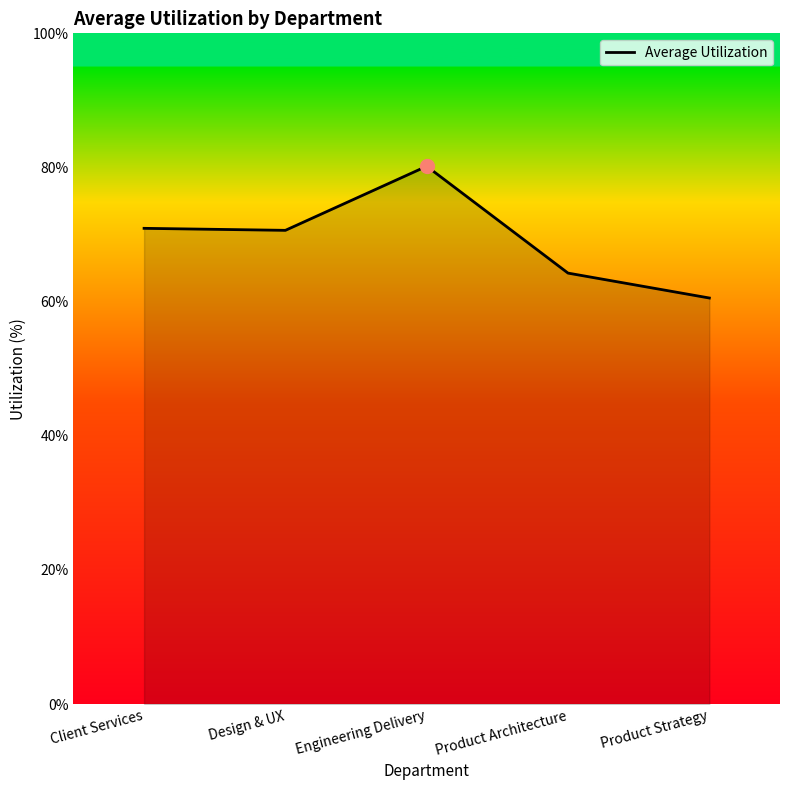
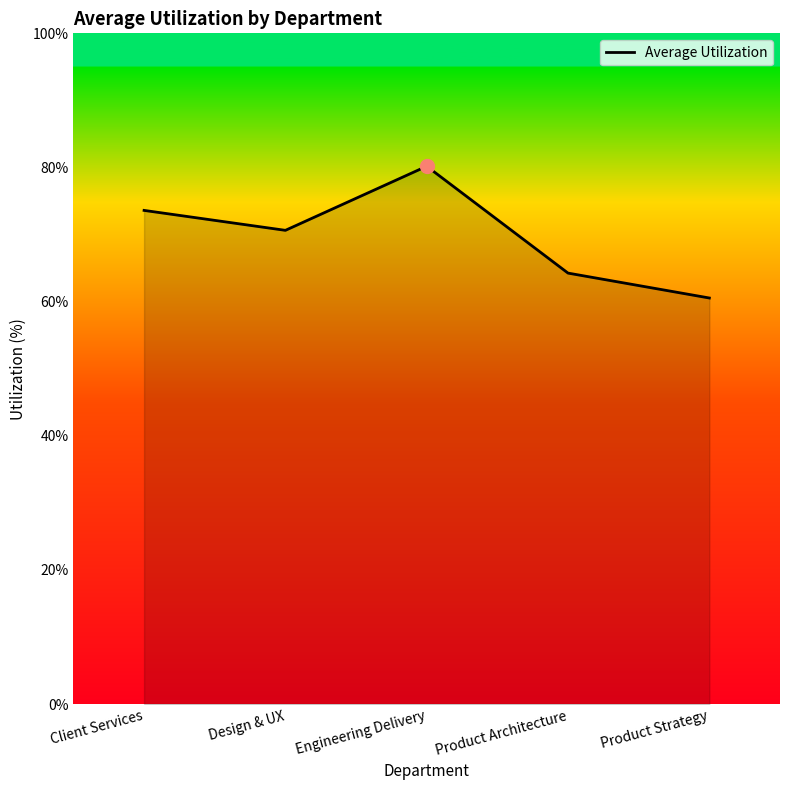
  {
    "Average Utilization": {
-     "Client Services": "71%",
+     "Client Services": "74%",
      "Design & UX": "71%",
      "Product Architecture": "64%",
      "Product Strategy": "61%"
    }
  }
